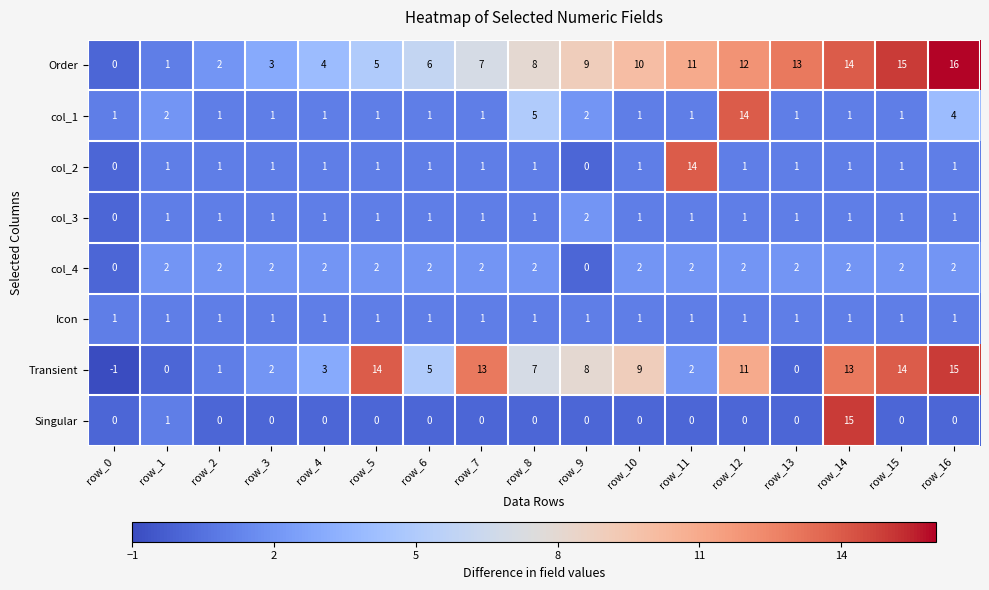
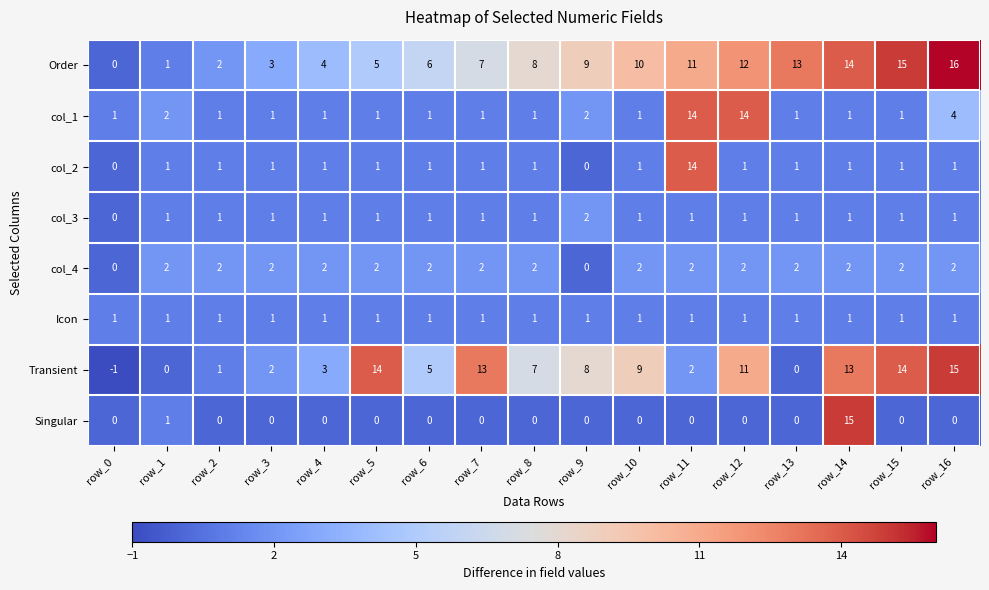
  {
    "Order": {
      "row_0": 0,
      "row_1": 1,
      "row_2": 2,
      "row_3": 3,
      "row_4": 4,
      "row_5": 5,
      "row_6": 6,
      "row_7": 7,
      "row_8": 8,
      "row_9": 9,
      "row_10": 10,
      "row_11": 11,
      "row_12": 12,
      "row_13": 13,
      "row_14": 14,
      "row_15": 15,
      "row_16": 16
    },
    "col_1": {
      "row_0": 1,
      "row_1": 2,
      "row_2": 1,
      "row_3": 1,
      "row_4": 1,
      "row_5": 1,
      "row_6": 1,
      "row_7": 1,
-     "row_8": 5,
+     "row_8": 1,
      "row_9": 2,
      "row_10": 1,
-     "row_11": 1,
+     "row_11": 14,
      "row_12": 14,
      "row_13": 1,
      "row_14": 1,
      "row_15": 1,
      "row_16": 4
    },
    "col_2": {
      "row_0": 0,
      "row_1": 1,
      "row_2": 1,
      "row_3": 1,
      "row_4": 1,
      "row_5": 1,
      "row_6": 1,
      "row_7": 1,
      "row_8": 1,
      "row_9": 0,
      "row_10": 1,
      "row_11": 14,
      "row_12": 1,
      "row_13": 1,
      "row_14": 1,
      "row_15": 1,
      "row_16": 1
    },
    "col_3": {
      "row_0": 0,
      "row_1": 1,
      "row_2": 1,
      "row_3": 1,
      "row_4": 1,
      "row_5": 1,
      "row_6": 1,
      "row_7": 1,
      "row_8": 1,
      "row_9": 2,
      "row_10": 1,
      "row_11": 1,
      "row_12": 1,
      "row_13": 1,
      "row_14": 1,
      "row_15": 1,
      "row_16": 1
    },
    "col_4": {
      "row_0": 0,
      "row_1": 2,
      "row_2": 2,
      "row_3": 2,
      "row_4": 2,
      "row_5": 2,
      "row_6": 2,
      "row_7": 2,
      "row_8": 2,
      "row_9": 0,
      "row_10": 2,
      "row_11": 2,
      "row_12": 2,
      "row_13": 2,
      "row_14": 2,
      "row_15": 2,
      "row_16": 2
    },
    "Icon": {
      "row_0": 1,
      "row_1": 1,
      "row_2": 1,
      "row_3": 1,
      "row_4": 1,
      "row_5": 1,
      "row_6": 1,
      "row_7": 1,
      "row_8": 1,
      "row_9": 1,
      "row_10": 1,
      "row_11": 1,
      "row_12": 1,
      "row_13": 1,
      "row_14": 1,
      "row_15": 1,
      "row_16": 1
    },
    "Transient": {
      "row_0": -1,
      "row_1": 0,
      "row_2": 1,
      "row_3": 2,
      "row_4": 3,
      "row_5": 14,
      "row_6": 5,
      "row_7": 13,
      "row_8": 7,
      "row_9": 8,
      "row_10": 9,
      "row_11": 2,
      "row_12": 11,
      "row_13": 0,
      "row_14": 13,
      "row_15": 14,
      "row_16": 15
    },
    "Singular": {
      "row_0": 0,
      "row_1": 1,
      "row_2": 0,
      "row_3": 0,
      "row_4": 0,
      "row_5": 0,
      "row_6": 0,
      "row_7": 0,
      "row_8": 0,
      "row_9": 0,
      "row_10": 0,
      "row_11": 0,
      "row_12": 0,
      "row_13": 0,
      "row_14": 15,
      "row_15": 0,
      "row_16": 0
    }
  }
